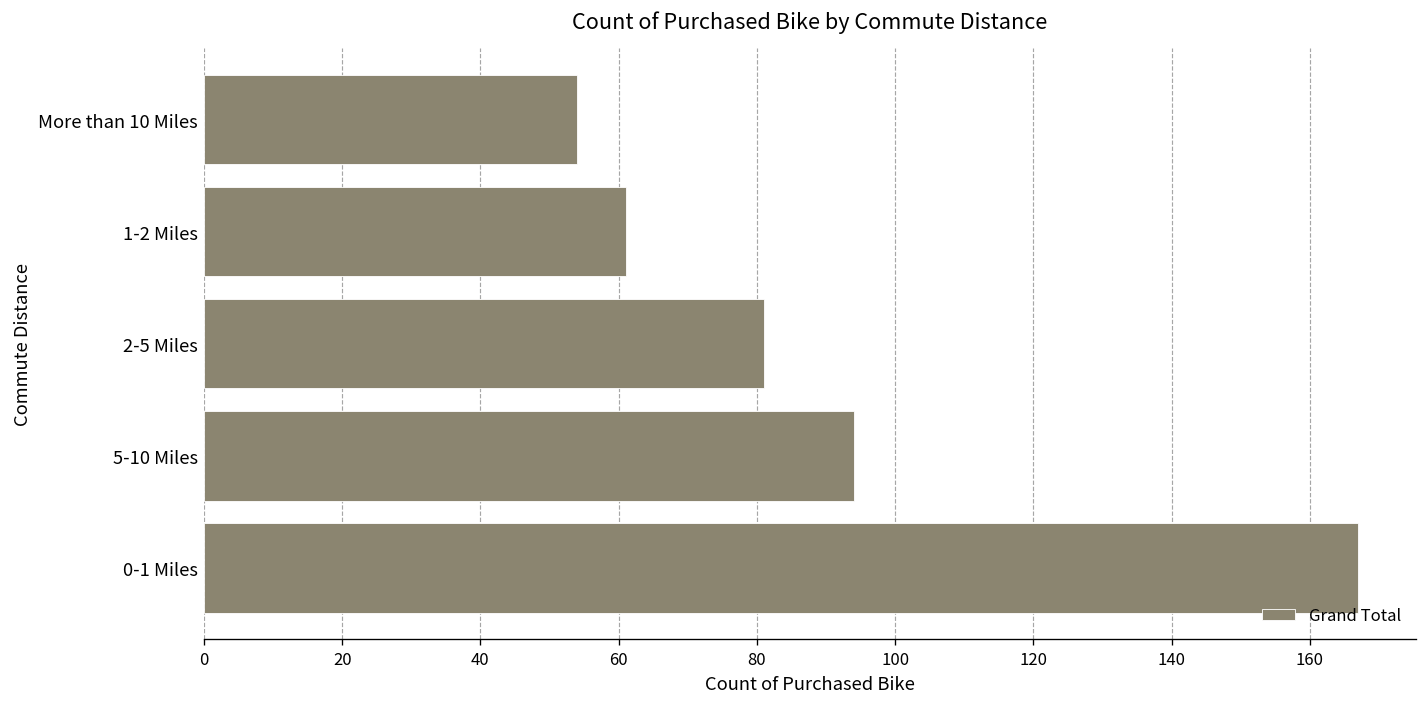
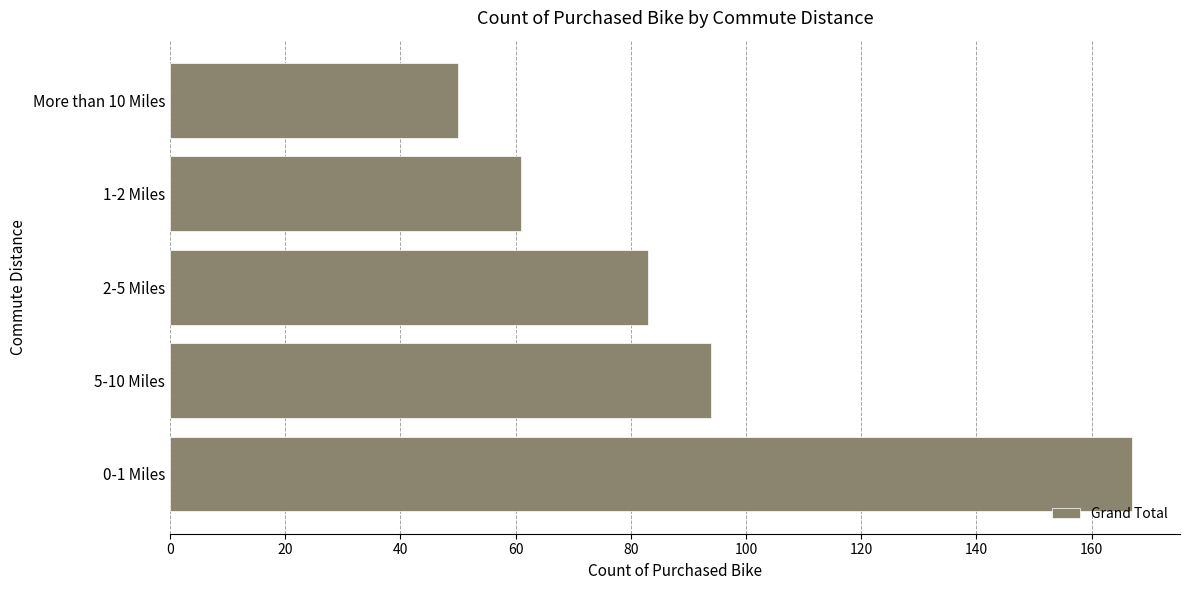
  {
-   "More than 10 Miles": 54,
+   "More than 10 Miles": 50,
    "1-2 Miles": 61,
-   "2-5 Miles": 81,
+   "2-5 Miles": 83,
    "5-10 Miles": 94,
    "0-1 Miles": 167
  }
